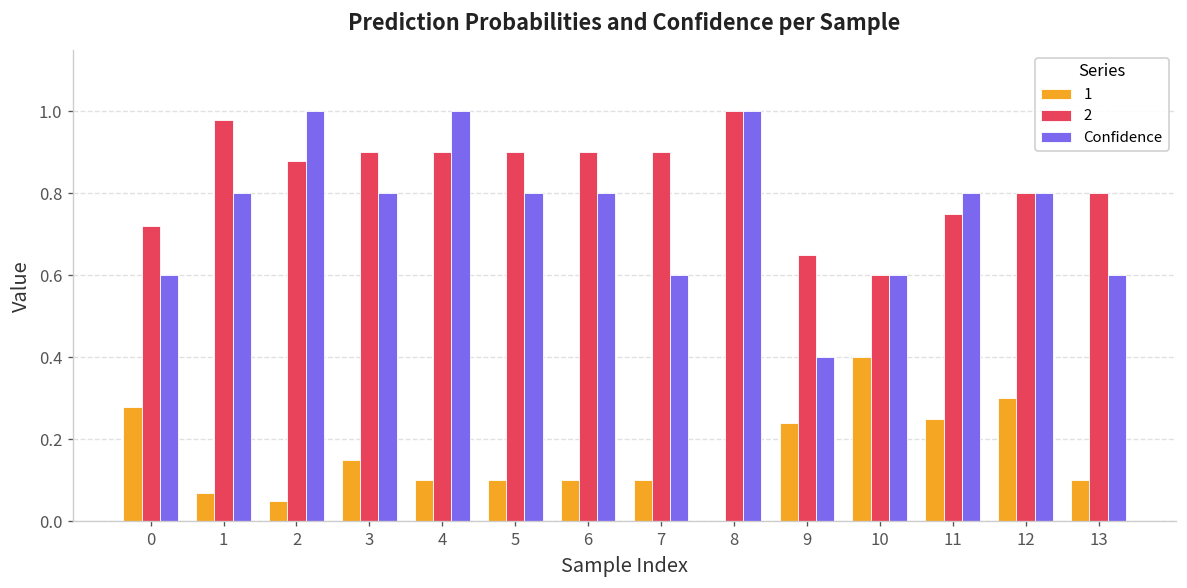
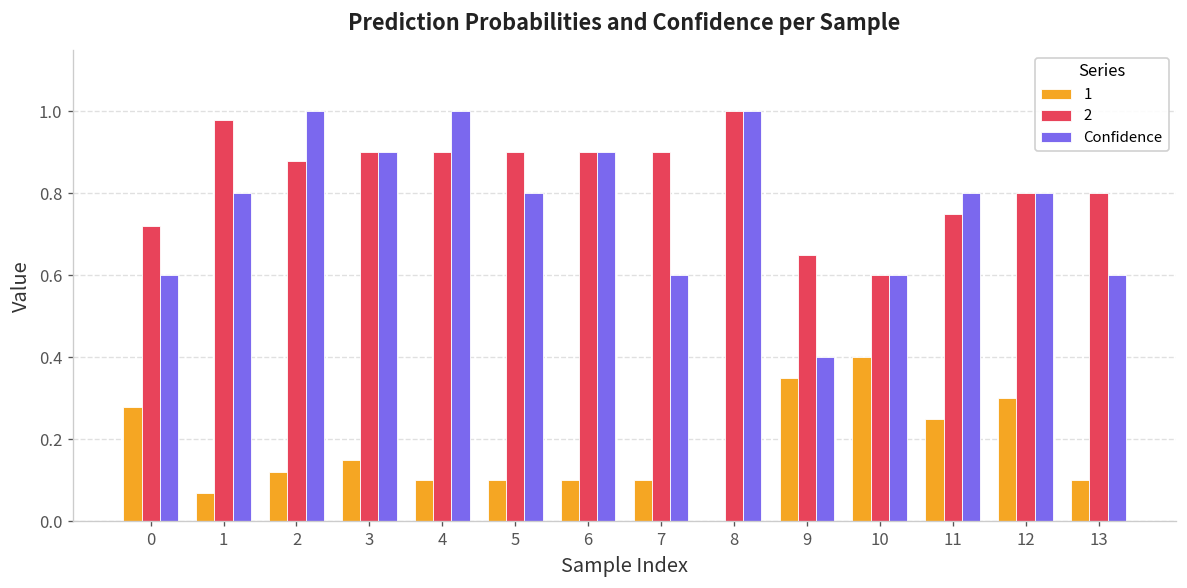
  {
    "1": {
      "0": 0.28,
      "1": 0.07,
-     "2": 0.05,
+     "2": 0.12,
      "3": 0.15,
      "4": 0.10,
      "5": 0.10,
      "6": 0.10,
      "7": 0.10,
      "8": 0.00,
-     "9": 0.24,
+     "9": 0.35,
      "10": 0.40,
      "11": 0.25,
      "12": 0.30,
      "13": 0.10
    },
    "2": {
      "0": 0.72,
      "1": 0.98,
      "2": 0.88,
      "3": 0.90,
      "4": 0.90,
      "5": 0.90,
      "6": 0.90,
      "7": 0.90,
      "8": 1.00,
      "9": 0.65,
      "10": 0.60,
      "11": 0.75,
      "12": 0.80,
      "13": 0.80
    },
    "Confidence": {
      "0": 0.6,
      "1": 0.8,
      "2": 1.0,
-     "3": 0.8,
+     "3": 0.9,
      "4": 1.0,
      "5": 0.8,
-     "6": 0.8,
+     "6": 0.9,
      "7": 0.6,
      "8": 1.0,
      "9": 0.4,
      "10": 0.6,
      "11": 0.8,
      "12": 0.8,
      "13": 0.6
    }
  }
